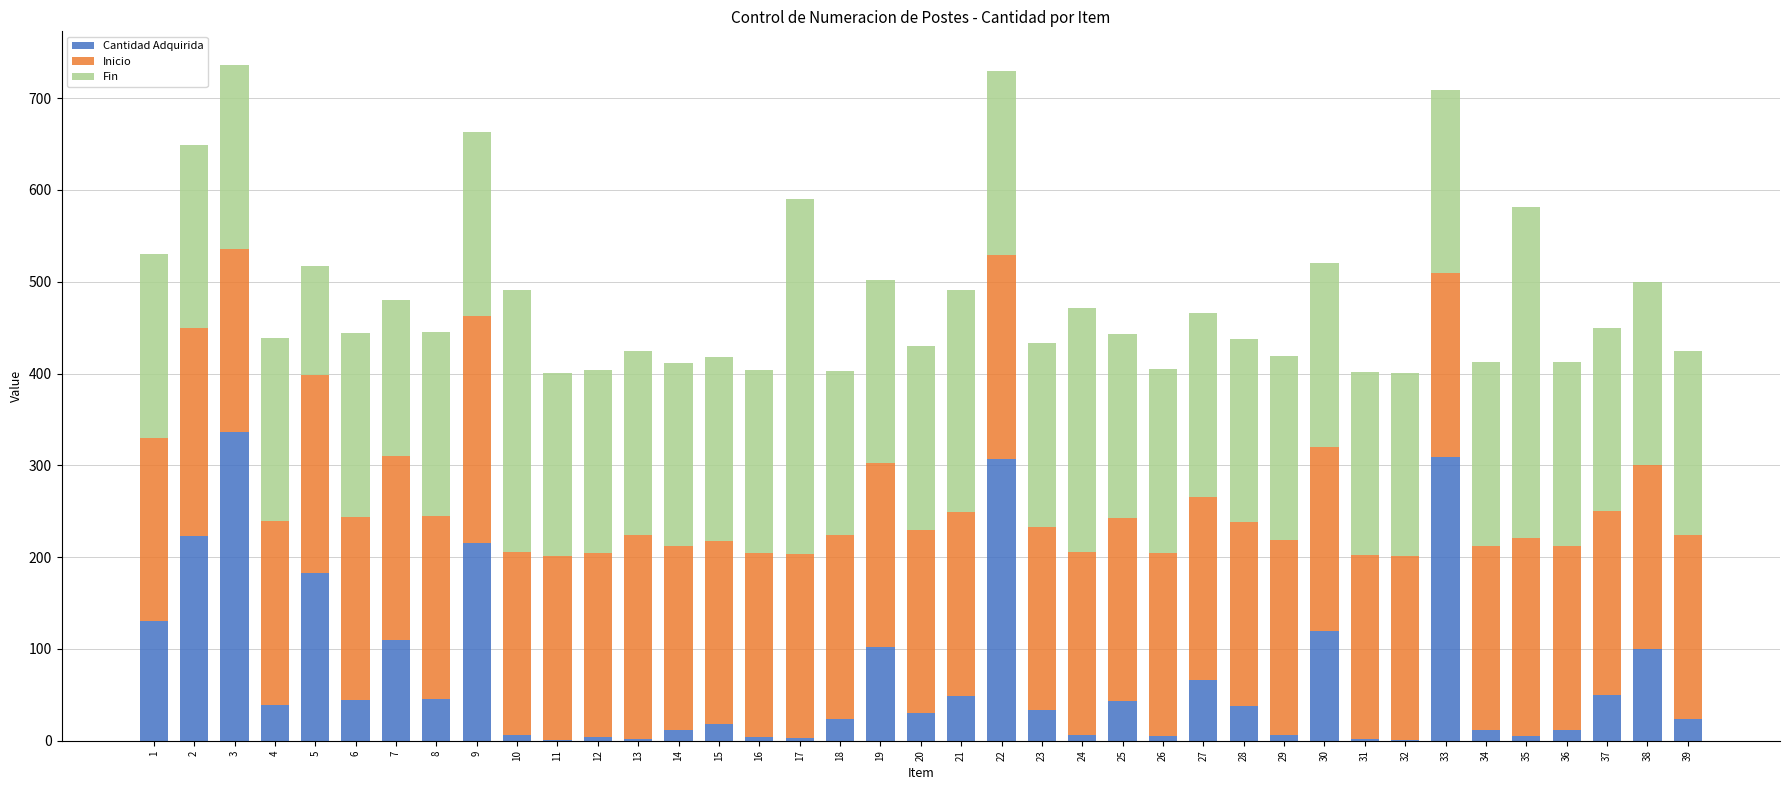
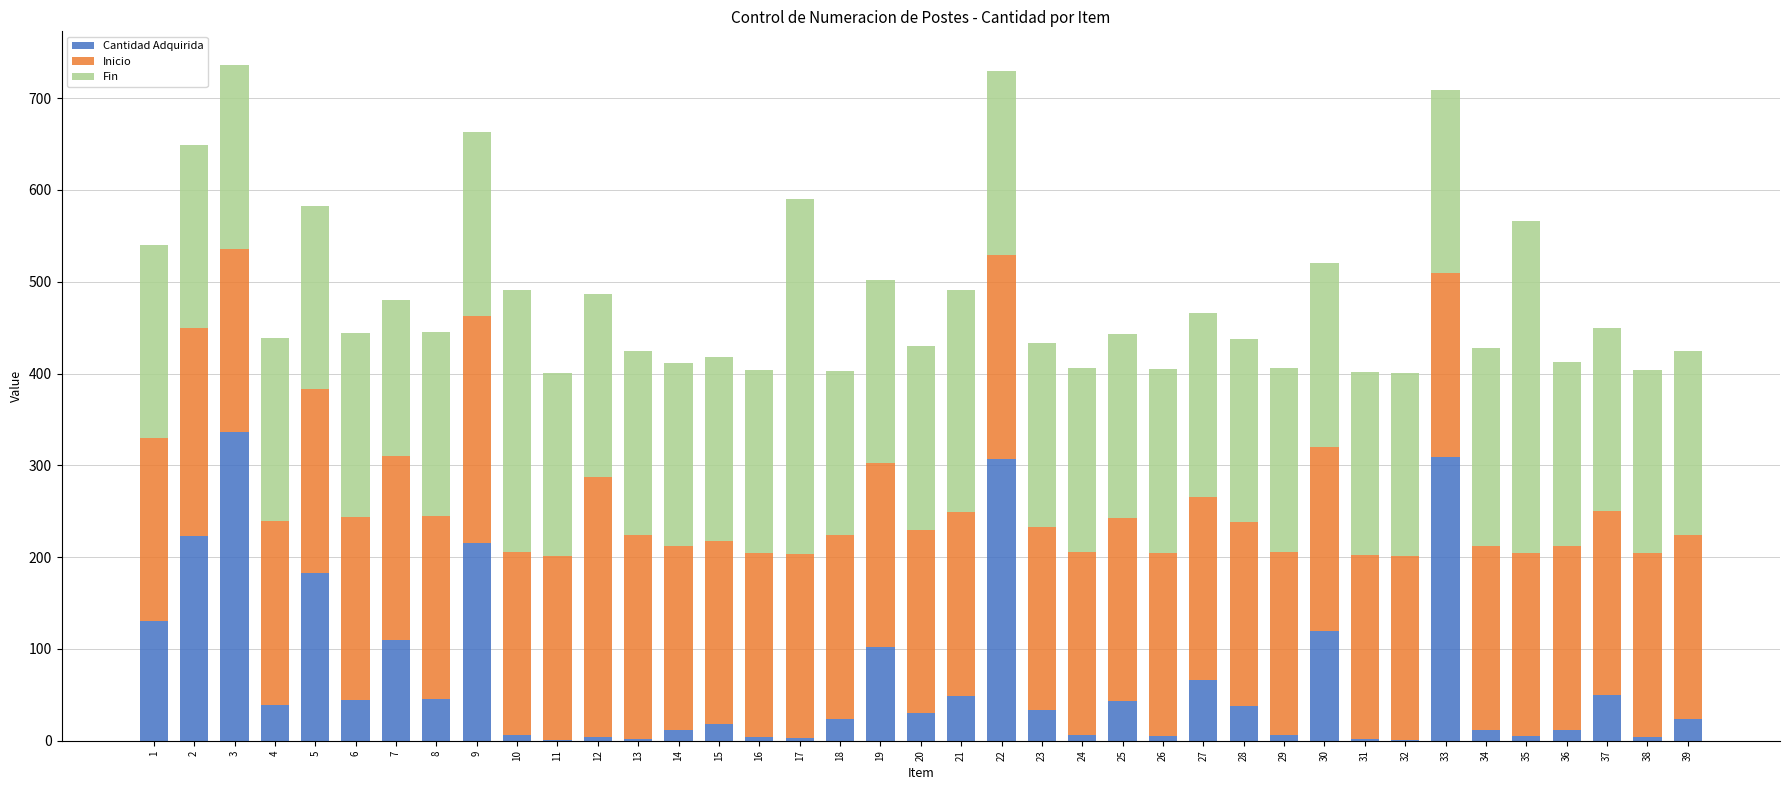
  {
    "Cantidad Adquirida": {
      "1": 130,
      "2": 220,
      "3": 340,
      "4": 40,
      "5": 180,
      "6": 40,
      "7": 110,
      "8": 50,
      "9": 220,
      "10": 10,
      "12": 0,
      "14": 10,
      "15": 20,
      "16": 0,
      "17": 0,
      "18": 20,
      "19": 100,
      "20": 30,
      "21": 50,
      "22": 310,
      "23": 30,
      "24": 10,
      "25": 40,
      "26": 10,
      "27": 70,
      "28": 40,
      "29": 10,
      "30": 120,
      "33": 310,
      "34": 10,
      "35": 10,
      "36": 10,
      "37": 50,
-     "38": 100,
+     "38": 0,
      "39": 20
    },
    "Inicio": {
      "1": 200,
      "2": 230,
      "3": 200,
      "4": 200,
-     "5": 220,
+     "5": 200,
      "6": 200,
      "7": 200,
      "8": 200,
      "9": 250,
      "10": 200,
      "11": 200,
-     "12": 200,
+     "12": 280,
      "13": 220,
      "14": 200,
      "15": 200,
      "16": 200,
      "17": 200,
      "18": 200,
      "19": 200,
      "20": 200,
      "21": 200,
      "22": 220,
      "23": 200,
      "24": 200,
      "25": 200,
      "26": 200,
      "27": 200,
      "28": 200,
-     "29": 210,
+     "29": 200,
      "30": 200,
      "31": 200,
      "32": 200,
      "33": 200,
      "34": 200,
-     "35": 220,
+     "35": 200,
      "36": 200,
      "37": 200,
      "38": 200,
      "39": 200
    },
    "Fin": {
-     "1": 200,
+     "1": 210,
      "2": 200,
      "3": 200,
      "4": 200,
-     "5": 120,
+     "5": 200,
      "6": 200,
      "7": 170,
      "8": 200,
      "9": 200,
      "10": 290,
      "11": 200,
      "12": 200,
      "13": 200,
      "14": 200,
      "15": 200,
      "16": 200,
      "17": 390,
      "18": 180,
      "19": 200,
      "20": 200,
      "21": 240,
      "22": 200,
      "23": 200,
-     "24": 270,
+     "24": 200,
      "25": 200,
      "26": 200,
      "27": 200,
      "28": 200,
      "29": 200,
      "30": 200,
      "31": 200,
      "32": 200,
      "33": 200,
-     "34": 200,
+     "34": 220,
      "35": 360,
      "36": 200,
      "37": 200,
      "38": 200,
      "39": 200
    }
  }
